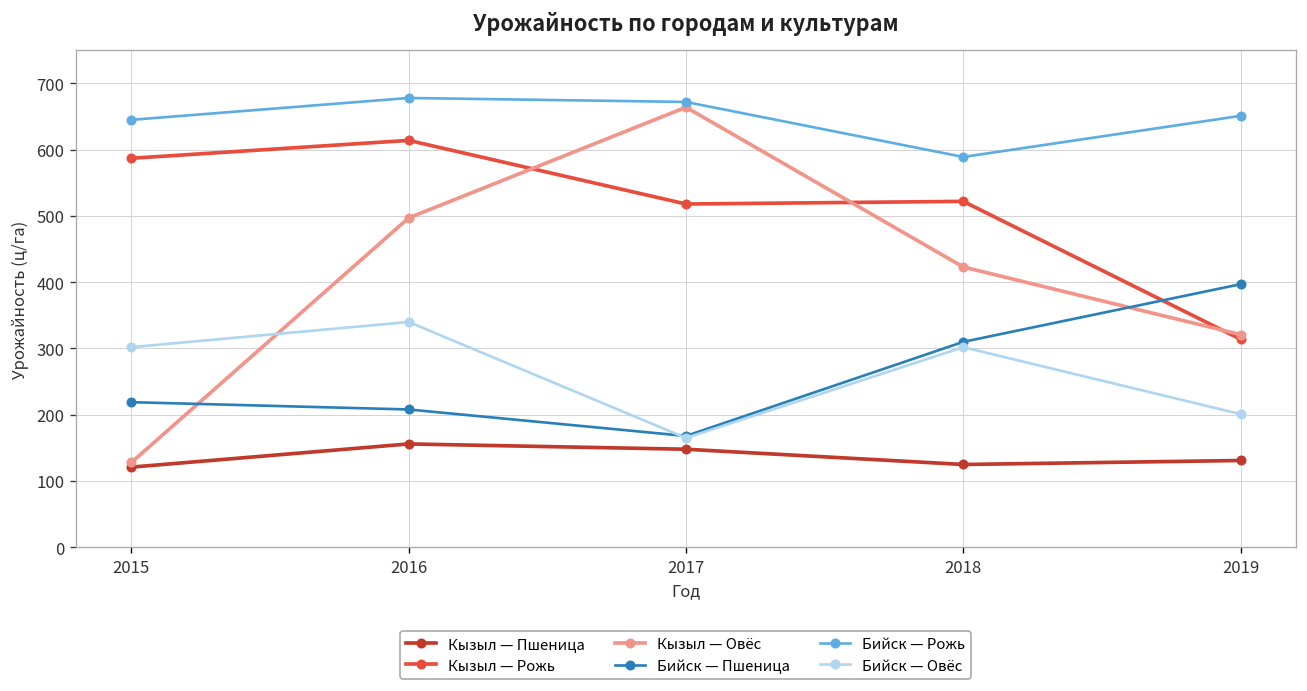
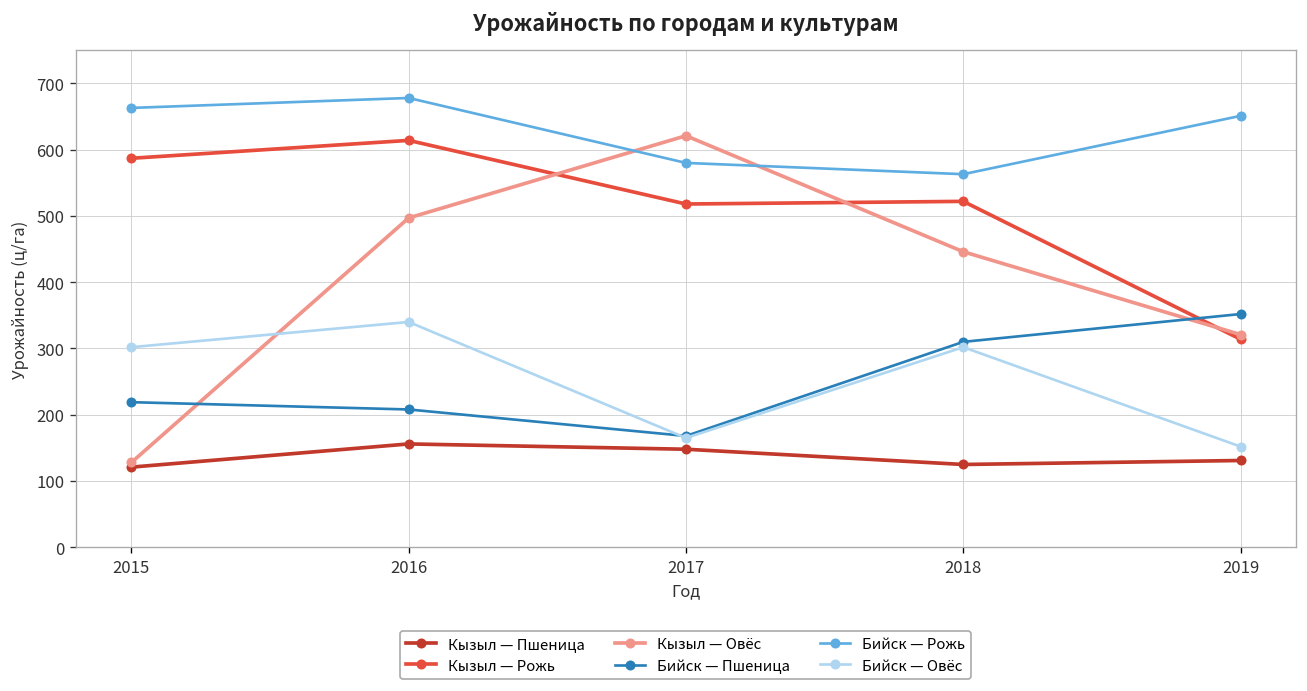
  {
    "Кызыл — Овёс": {
      "2015": 130,
      "2016": 500,
-     "2017": 660,
-     "2018": 420,
+     "2017": 620,
+     "2018": 450,
      "2019": 320
    },
    "Бийск — Пшеница": {
      "2015": 220,
      "2016": 210,
      "2018": 310,
-     "2019": 400
+     "2019": 350
    },
    "Бийск — Рожь": {
-     "2015": 650,
+     "2015": 660,
      "2016": 680,
-     "2017": 670,
-     "2018": 590,
+     "2017": 580,
+     "2018": 560,
      "2019": 650
    },
    "Бийск — Овёс": {
      "2015": 300,
      "2016": 340,
      "2018": 300,
-     "2019": 200
+     "2019": 150
    }
  }
